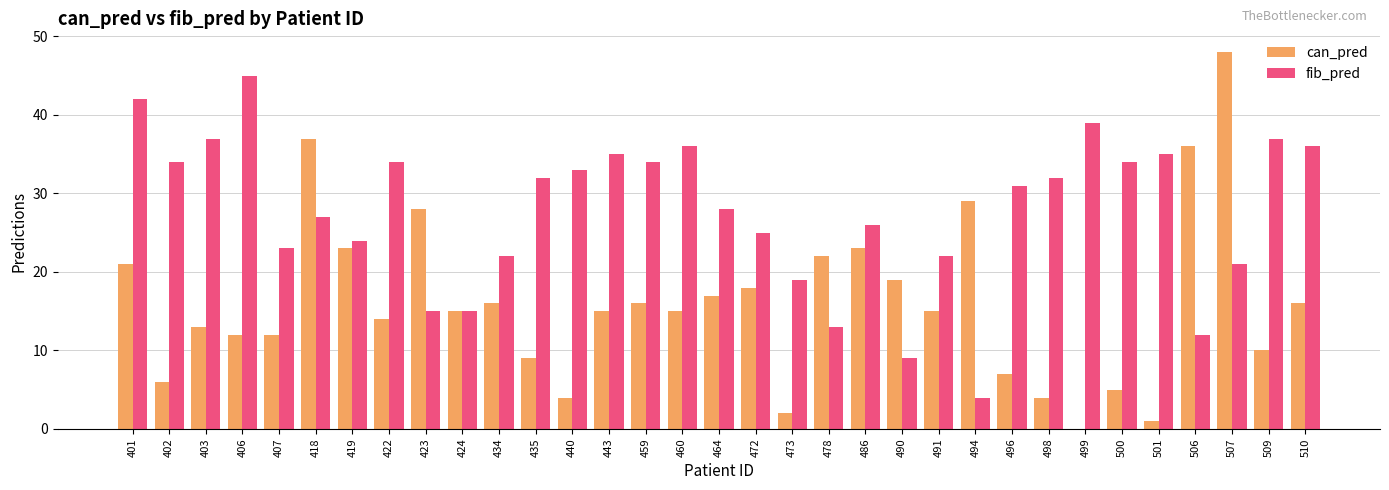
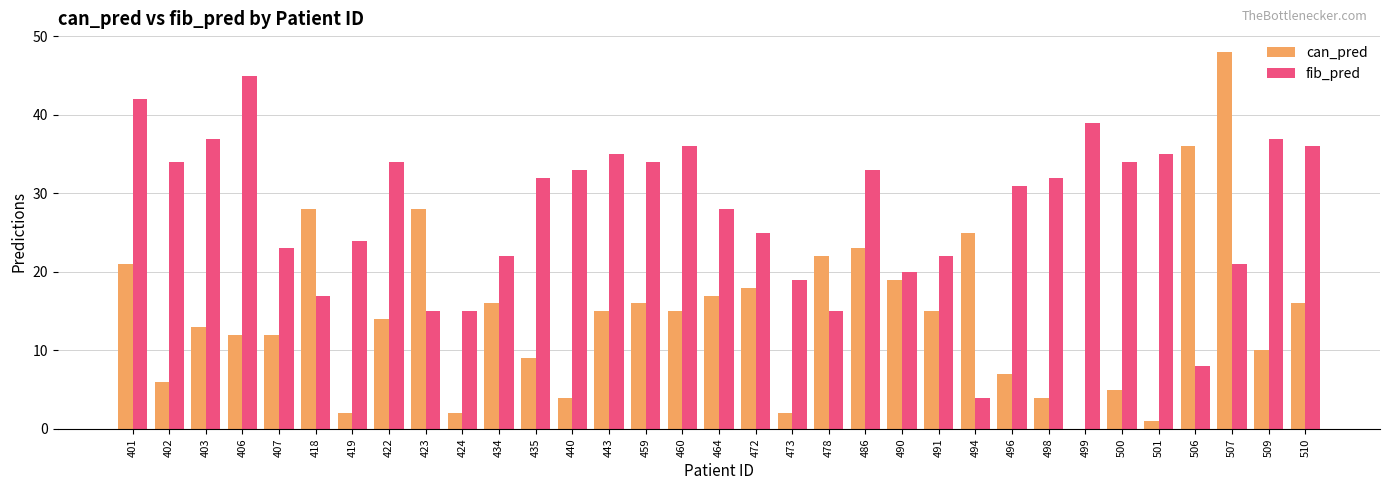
  {
    "can_pred": {
      "401": 21,
      "402": 6,
      "403": 13,
      "406": 12,
      "407": 12,
-     "418": 37,
-     "419": 23,
+     "418": 28,
+     "419": 2,
      "422": 14,
      "423": 28,
-     "424": 15,
+     "424": 2,
      "434": 16,
      "435": 9,
      "440": 4,
      "443": 15,
      "459": 16,
      "460": 15,
      "464": 17,
      "472": 18,
      "473": 2,
      "478": 22,
      "486": 23,
      "490": 19,
      "491": 15,
-     "494": 29,
+     "494": 25,
      "496": 7,
      "498": 4,
      "499": 0,
      "500": 5,
      "501": 1,
      "506": 36,
      "507": 48,
      "509": 10,
      "510": 16
    },
    "fib_pred": {
      "401": 42,
      "402": 34,
      "403": 37,
      "406": 45,
      "407": 23,
-     "418": 27,
+     "418": 17,
      "419": 24,
      "422": 34,
      "423": 15,
      "424": 15,
      "434": 22,
      "435": 32,
      "440": 33,
      "443": 35,
      "459": 34,
      "460": 36,
      "464": 28,
      "472": 25,
      "473": 19,
-     "478": 13,
-     "486": 26,
-     "490": 9,
+     "478": 15,
+     "486": 33,
+     "490": 20,
      "491": 22,
      "494": 4,
      "496": 31,
      "498": 32,
      "499": 39,
      "500": 34,
      "501": 35,
-     "506": 12,
+     "506": 8,
      "507": 21,
      "509": 37,
      "510": 36
    }
  }
